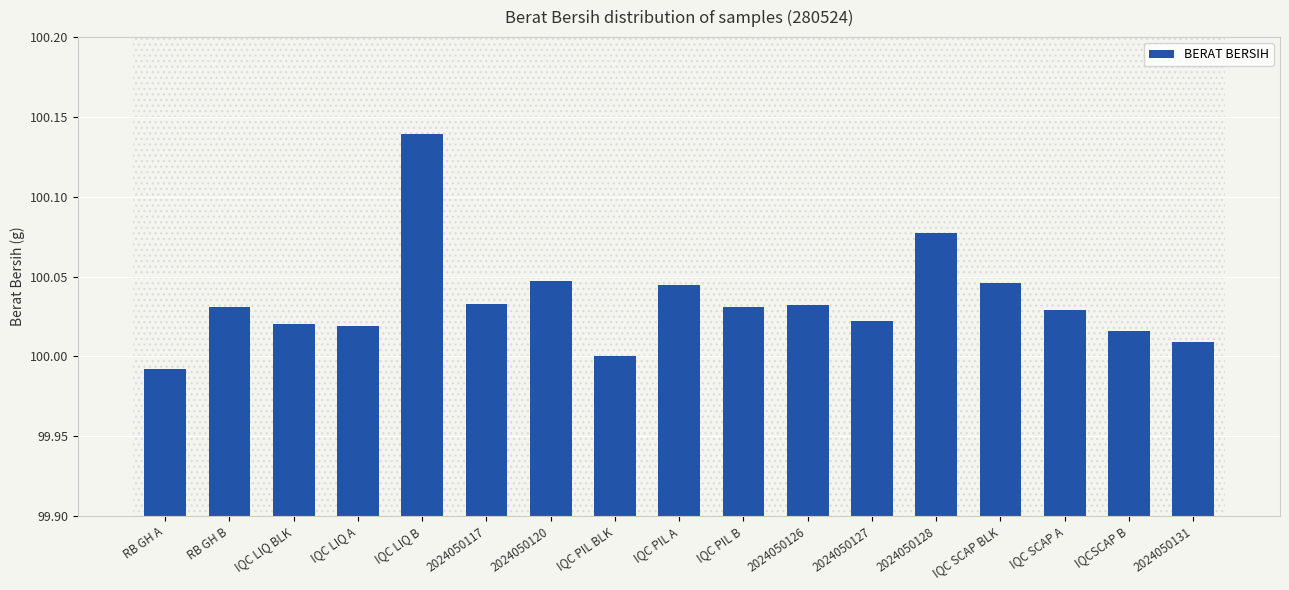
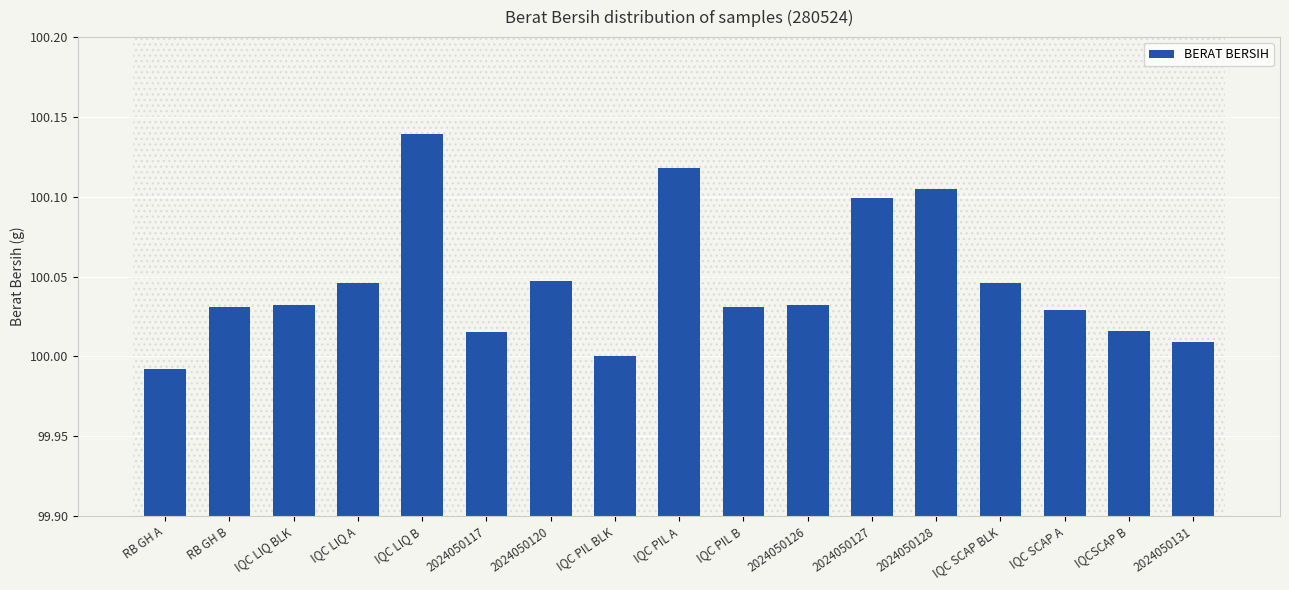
  {
    "RB GH A": 99.992,
    "RB GH B": 100.031,
-   "IQC LIQ BLK": 100.020,
-   "IQC LIQ A": 100.019,
+   "IQC LIQ BLK": 100.032,
+   "IQC LIQ A": 100.046,
    "IQC LIQ B": 100.139,
-   "2024050117": 100.033,
+   "2024050117": 100.015,
    "2024050120": 100.047,
    "IQC PIL BLK": 100.000,
-   "IQC PIL A": 100.045,
+   "IQC PIL A": 100.118,
    "IQC PIL B": 100.031,
    "2024050126": 100.032,
-   "2024050127": 100.022,
-   "2024050128": 100.077,
+   "2024050127": 100.099,
+   "2024050128": 100.105,
    "IQC SCAP BLK": 100.046,
    "IQC SCAP A": 100.029,
    "IQCSCAP B": 100.016,
    "2024050131": 100.009
  }
